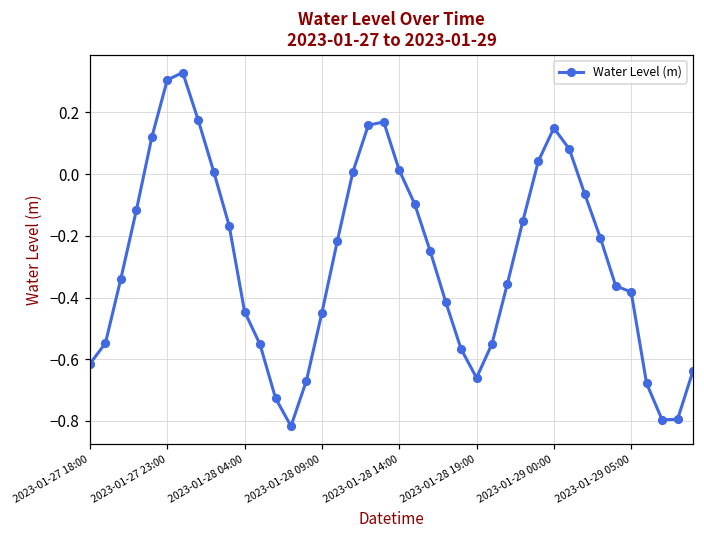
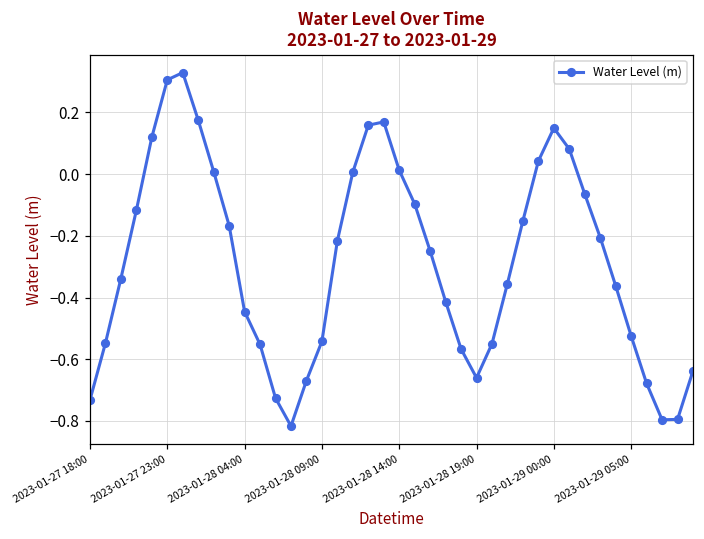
  {
-   "2023-01-27 18:00": -0.61,
+   "2023-01-27 18:00": -0.73,
    "2023-01-27 23:00": 0.31,
    "2023-01-28 04:00": -0.45,
-   "2023-01-28 09:00": -0.45,
+   "2023-01-28 09:00": -0.54,
    "2023-01-28 14:00": 0.01,
    "2023-01-28 19:00": -0.66,
    "2023-01-29 00:00": 0.15,
-   "2023-01-29 05:00": -0.38
+   "2023-01-29 05:00": -0.52
  }
